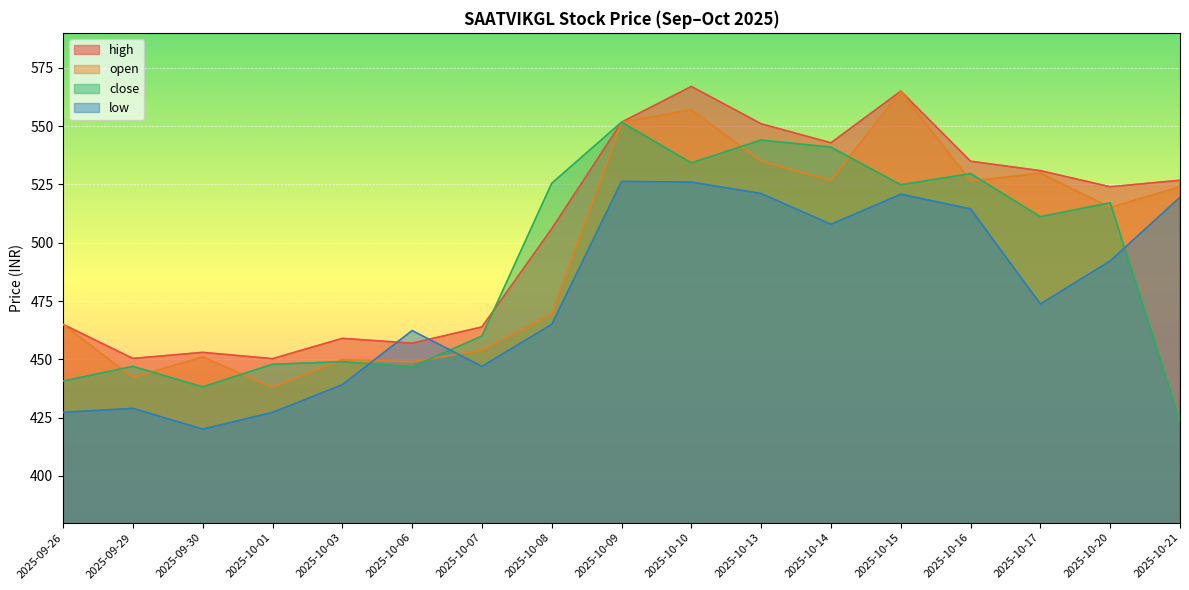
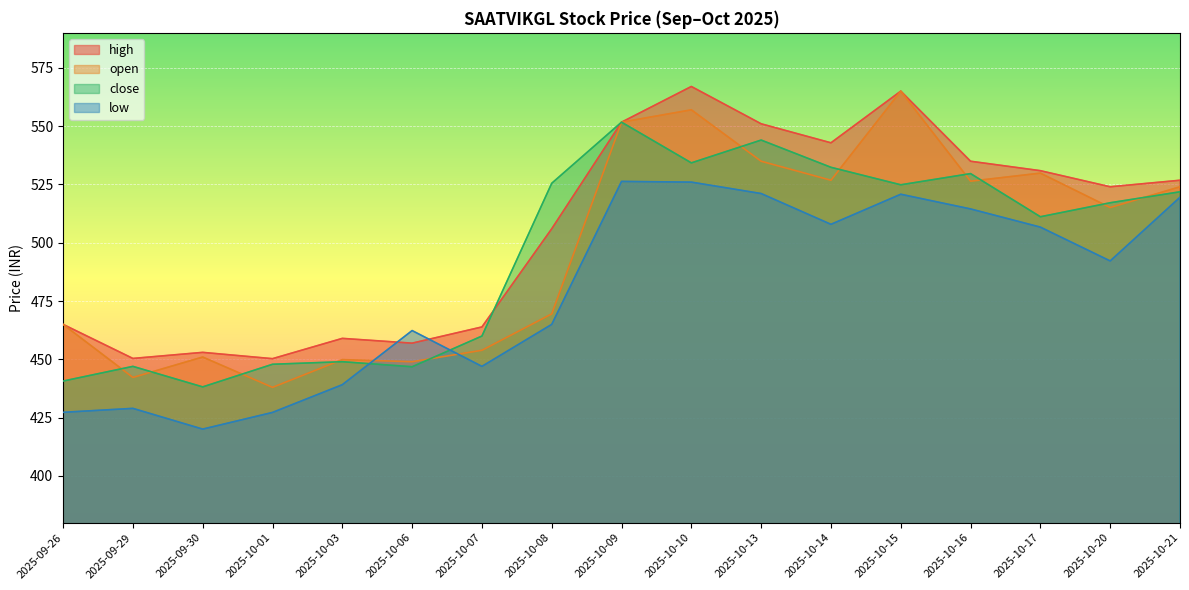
  {
    "close": {
      "2025-09-26": 441,
      "2025-09-29": 447,
      "2025-09-30": 438,
      "2025-10-01": 448,
      "2025-10-06": 447,
      "2025-10-07": 460,
      "2025-10-08": 526,
      "2025-10-10": 534,
      "2025-10-13": 544,
-     "2025-10-14": 541,
+     "2025-10-14": 532,
      "2025-10-15": 525,
      "2025-10-16": 530,
      "2025-10-17": 511,
      "2025-10-20": 517,
-     "2025-10-21": 423
+     "2025-10-21": 522
    },
    "low": {
      "2025-09-26": 427,
      "2025-09-29": 429,
      "2025-09-30": 420,
      "2025-10-01": 427,
      "2025-10-03": 439,
      "2025-10-06": 462,
      "2025-10-07": 447,
      "2025-10-08": 465,
      "2025-10-09": 526,
      "2025-10-10": 526,
      "2025-10-13": 521,
      "2025-10-14": 508,
      "2025-10-15": 521,
      "2025-10-16": 515,
-     "2025-10-17": 474,
+     "2025-10-17": 507,
      "2025-10-20": 492,
      "2025-10-21": 520
    }
  }
